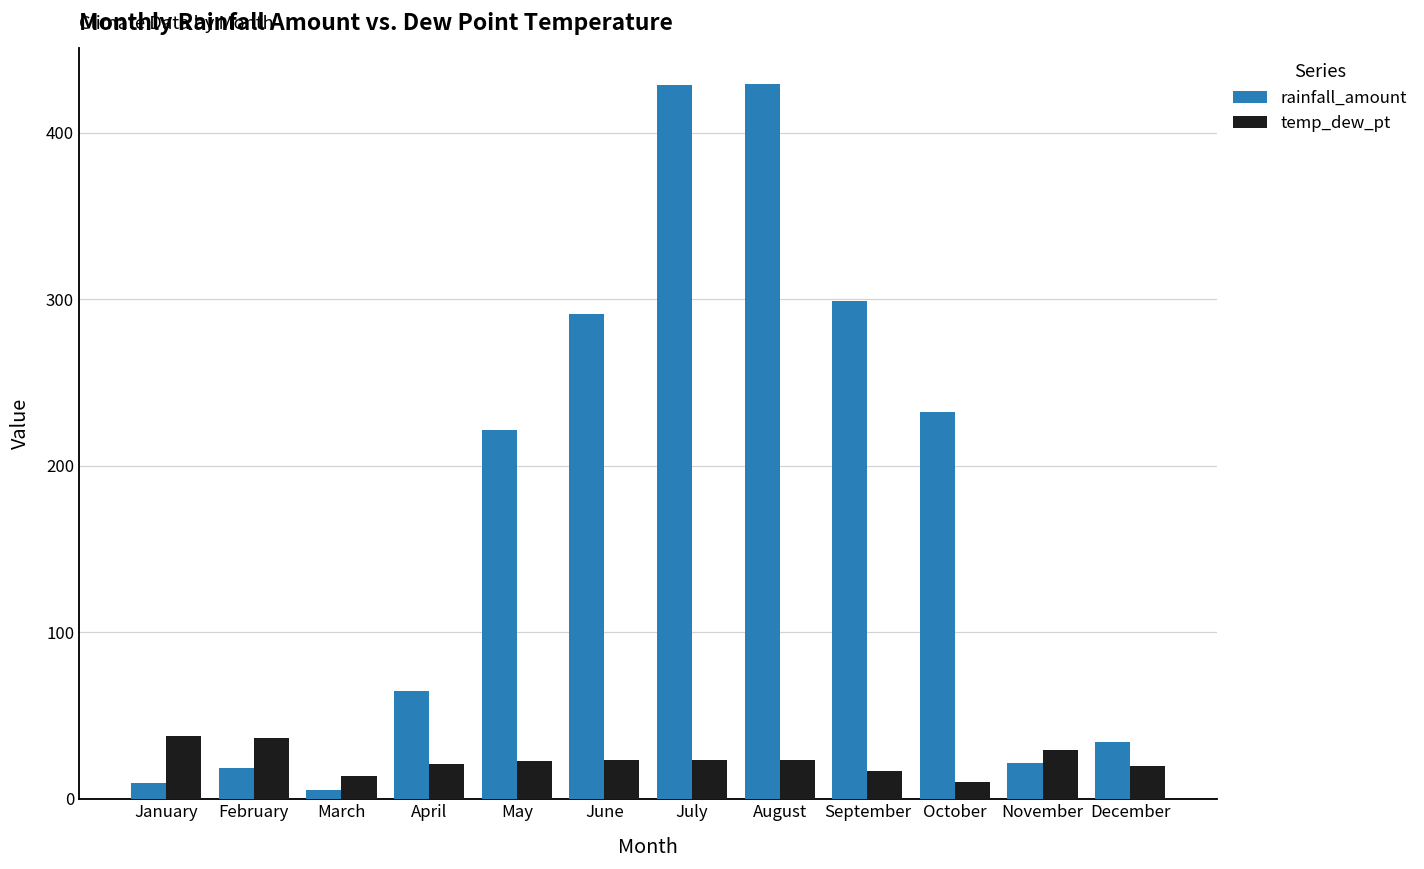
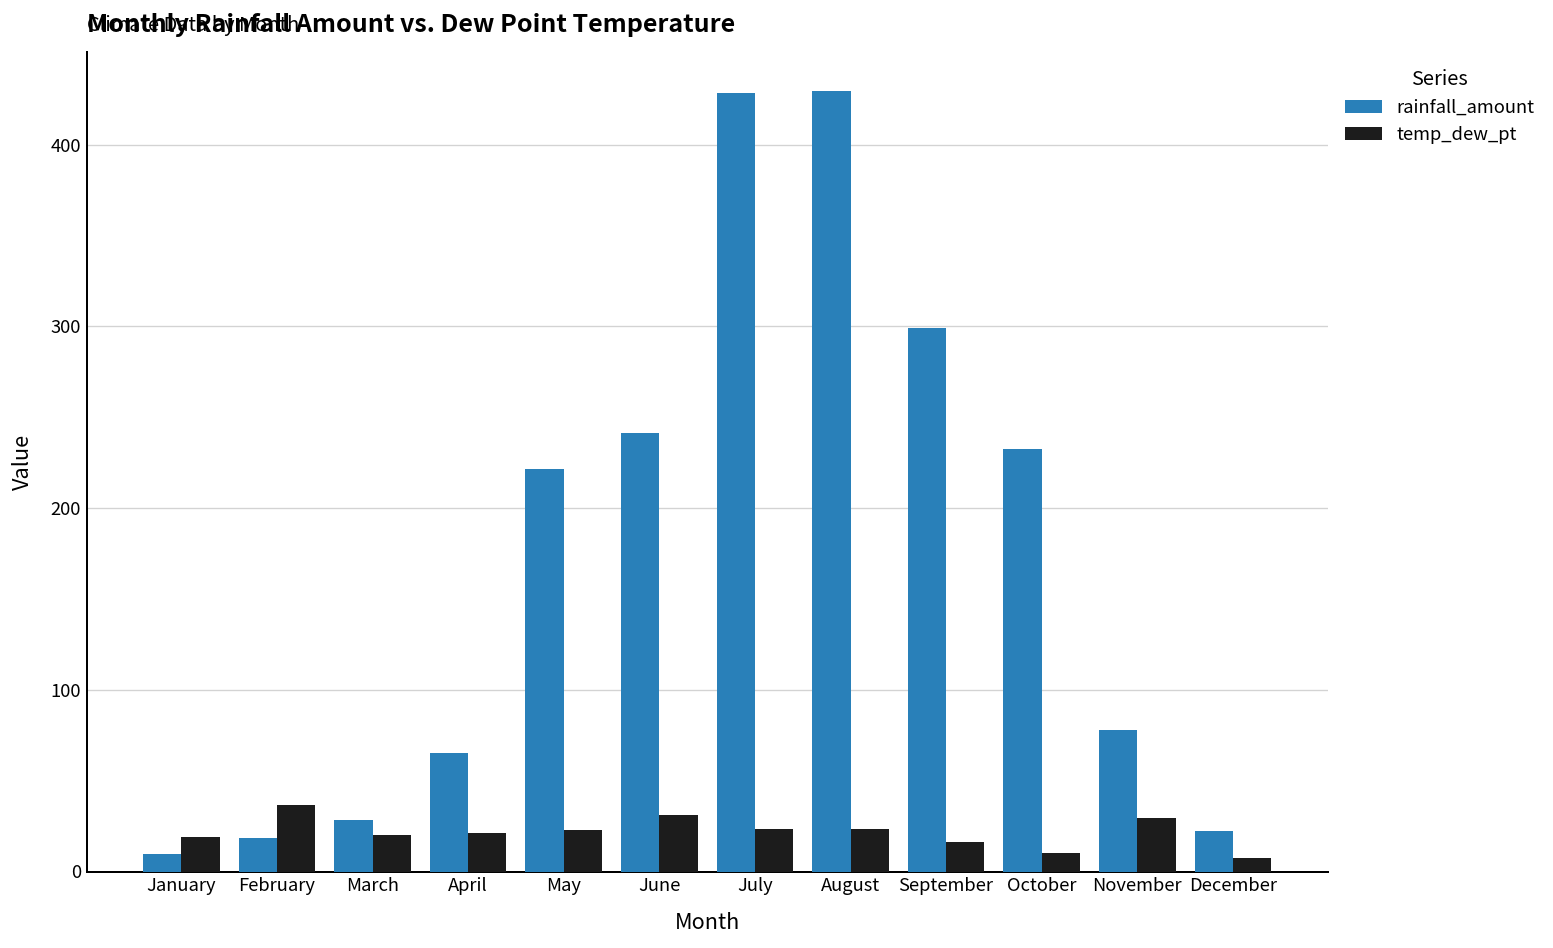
  {
    "rainfall_amount": {
      "January": 10,
      "February": 19,
-     "March": 6,
+     "March": 28,
      "April": 65,
      "May": 222,
-     "June": 291,
+     "June": 241,
      "July": 429,
      "August": 429,
      "September": 299,
      "October": 232,
-     "November": 22,
-     "December": 34
+     "November": 78,
+     "December": 22
    },
    "temp_dew_pt": {
-     "January": 38,
+     "January": 19,
      "February": 36,
-     "March": 14,
+     "March": 20,
      "April": 21,
      "May": 23,
-     "June": 23,
+     "June": 31,
      "July": 23,
      "August": 24,
      "September": 17,
      "October": 10,
      "November": 30,
-     "December": 20
+     "December": 8
    }
  }
